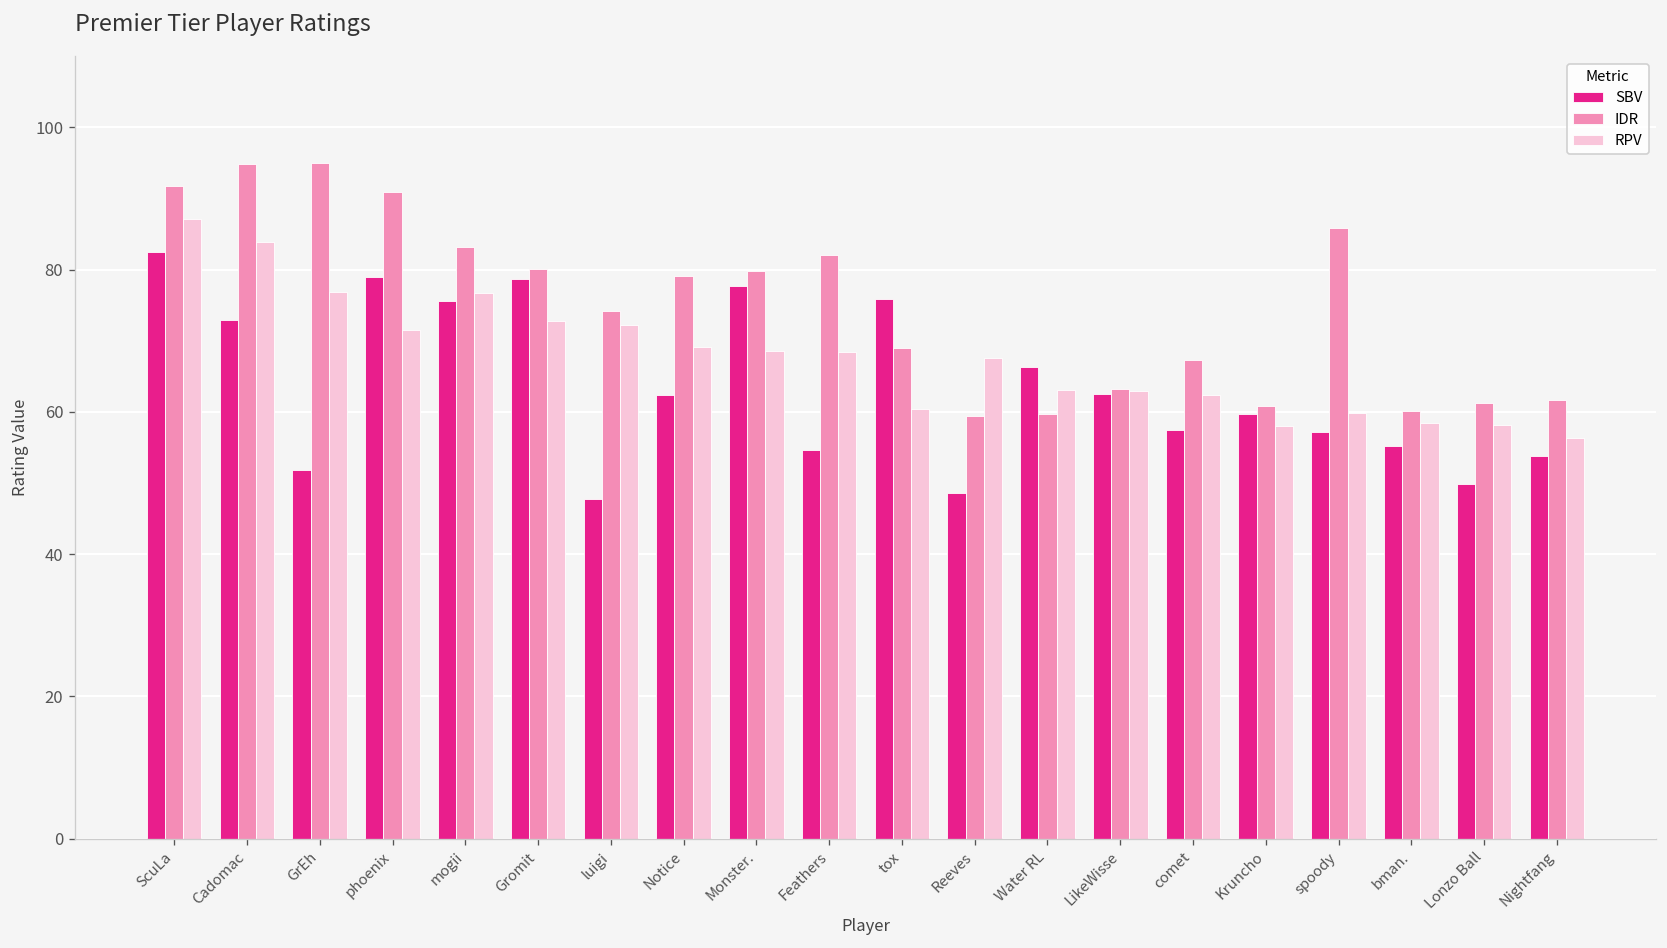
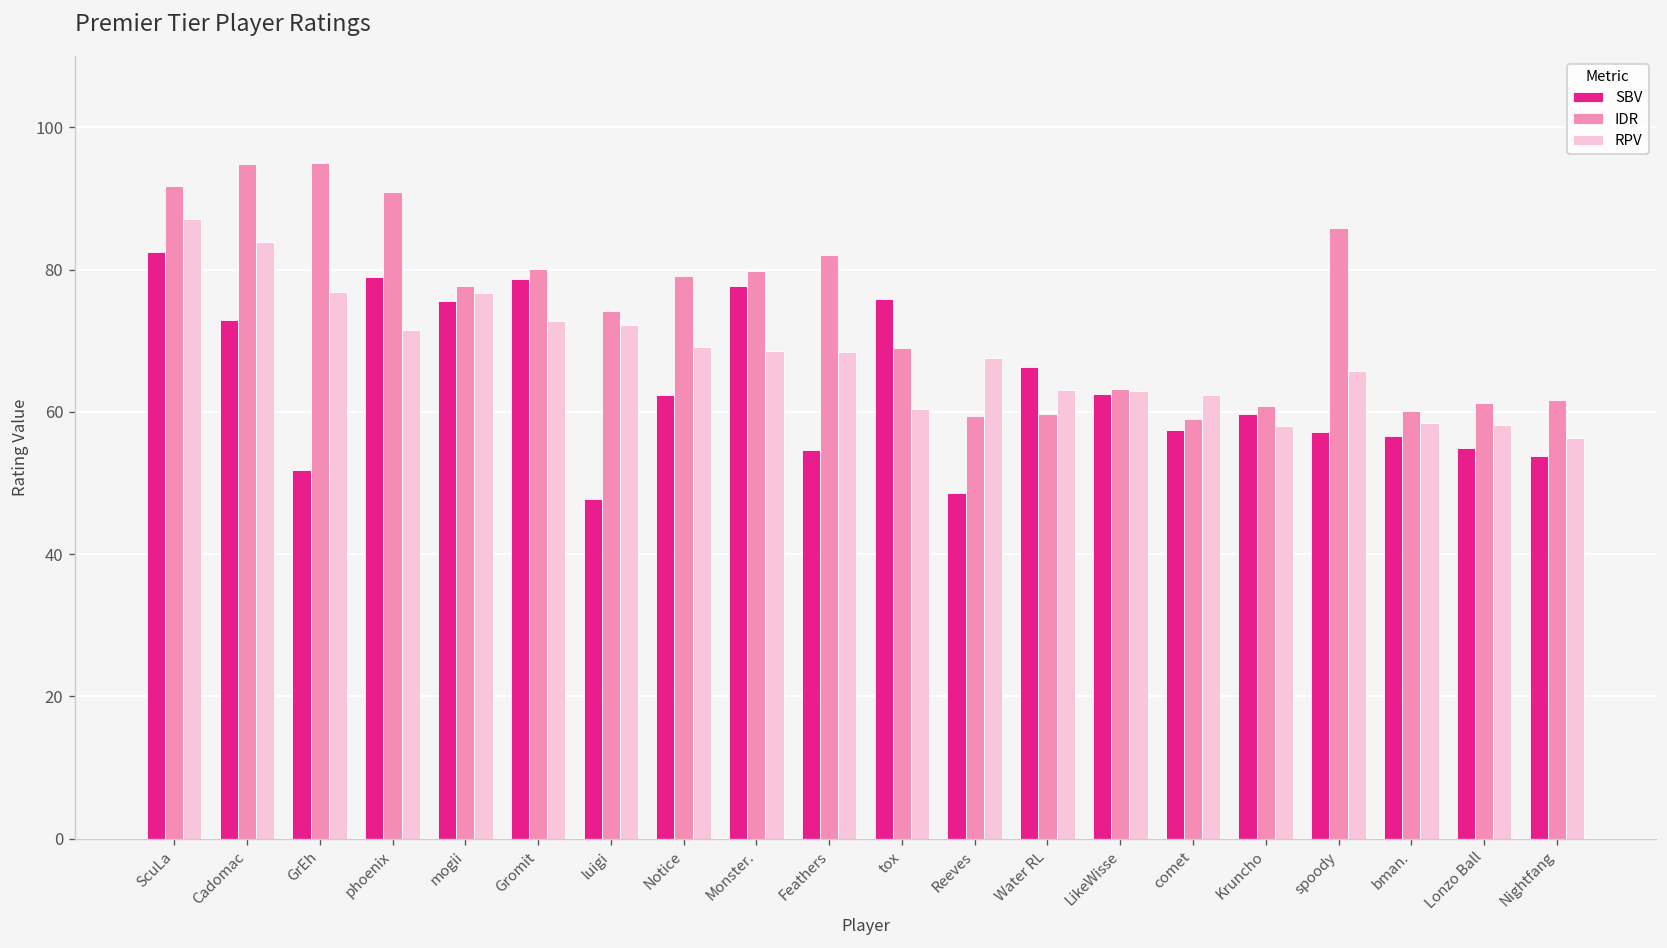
  {
    "SBV": {
      "ScuLa": 82,
      "Cadomac": 73,
      "GrEh": 52,
      "phoenix": 79,
      "mogii": 76,
      "Gromit": 79,
      "luigi": 48,
      "Notice": 62,
      "Monster.": 78,
      "Feathers": 55,
      "tox": 76,
      "Reeves": 49,
      "Water RL": 66,
      "LikeWisse": 63,
      "comet": 57,
      "Kruncho": 60,
      "spoody": 57,
-     "bman.": 55,
-     "Lonzo Ball": 50,
+     "bman.": 57,
+     "Lonzo Ball": 55,
      "Nightfang": 54
    },
    "IDR": {
      "ScuLa": 92,
      "Cadomac": 95,
      "GrEh": 95,
      "phoenix": 91,
-     "mogii": 83,
+     "mogii": 78,
      "Gromit": 80,
      "luigi": 74,
      "Notice": 79,
      "Monster.": 80,
      "Feathers": 82,
      "tox": 69,
      "Reeves": 59,
      "Water RL": 60,
      "LikeWisse": 63,
-     "comet": 67,
+     "comet": 59,
      "Kruncho": 61,
      "spoody": 86,
      "bman.": 60,
      "Lonzo Ball": 61,
      "Nightfang": 62
    },
    "RPV": {
      "ScuLa": 87,
      "Cadomac": 84,
      "GrEh": 77,
      "phoenix": 72,
      "mogii": 77,
      "Gromit": 73,
      "luigi": 72,
      "Notice": 69,
      "Monster.": 69,
      "Feathers": 68,
      "tox": 60,
      "Reeves": 68,
      "Water RL": 63,
      "LikeWisse": 63,
      "comet": 62,
      "Kruncho": 58,
-     "spoody": 60,
+     "spoody": 66,
      "bman.": 58,
      "Lonzo Ball": 58,
      "Nightfang": 56
    }
  }
